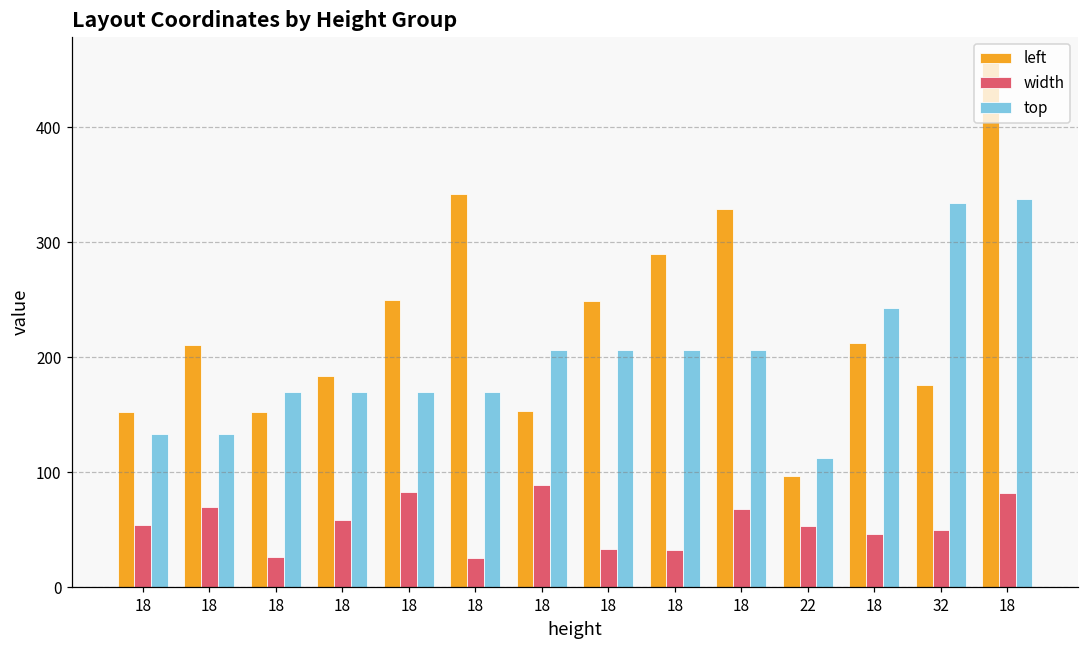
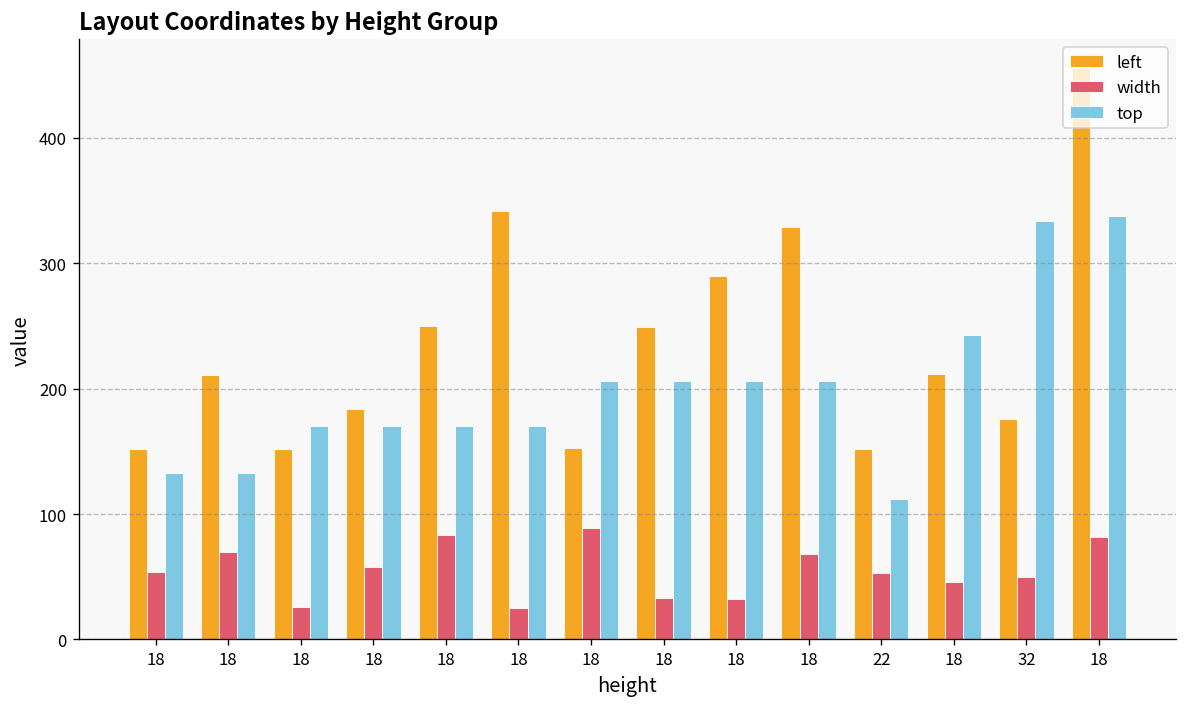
  {
    "left": {
-     "22": 97,
+     "22": 152,
      "32": 176
    },
    "width": {
      "22": 53,
      "32": 50
    },
    "top": {
      "22": 112,
      "32": 334
    }
  }
